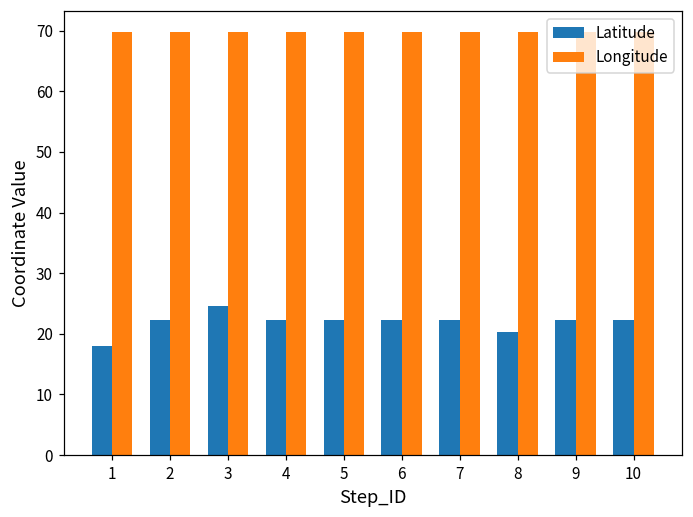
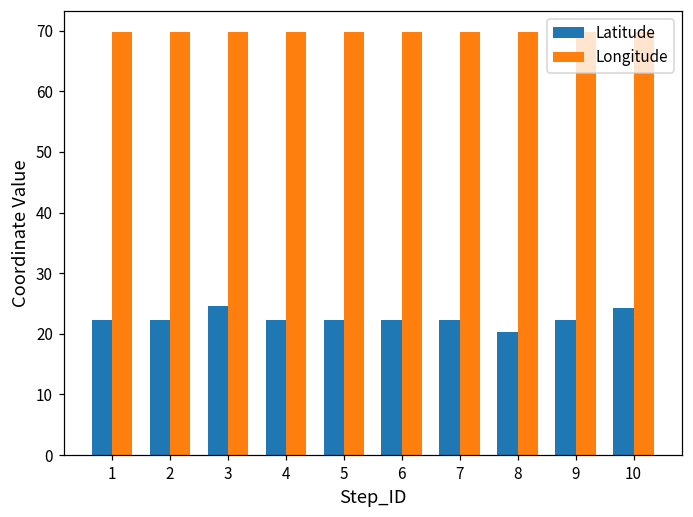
  {
    "Latitude": {
-     "1": 18,
+     "1": 22,
      "2": 22,
      "3": 25,
      "4": 22,
      "5": 22,
      "6": 22,
      "7": 22,
      "8": 20,
      "9": 22,
-     "10": 22
+     "10": 24
    },
    "Longitude": {
      "1": 70,
      "2": 70,
      "3": 70,
      "4": 70,
      "5": 70,
      "6": 70,
      "7": 70,
      "8": 70
    }
  }
